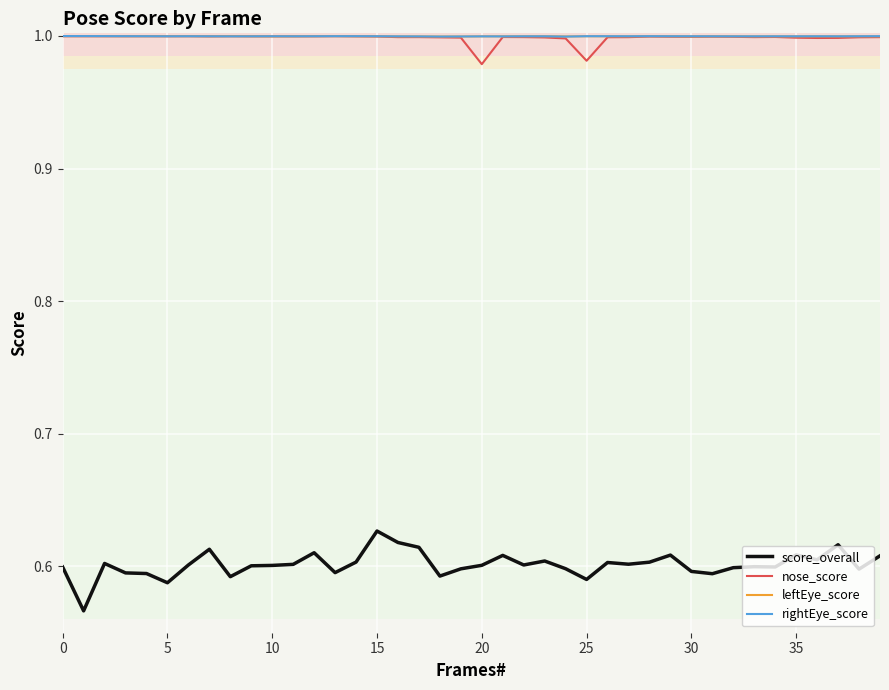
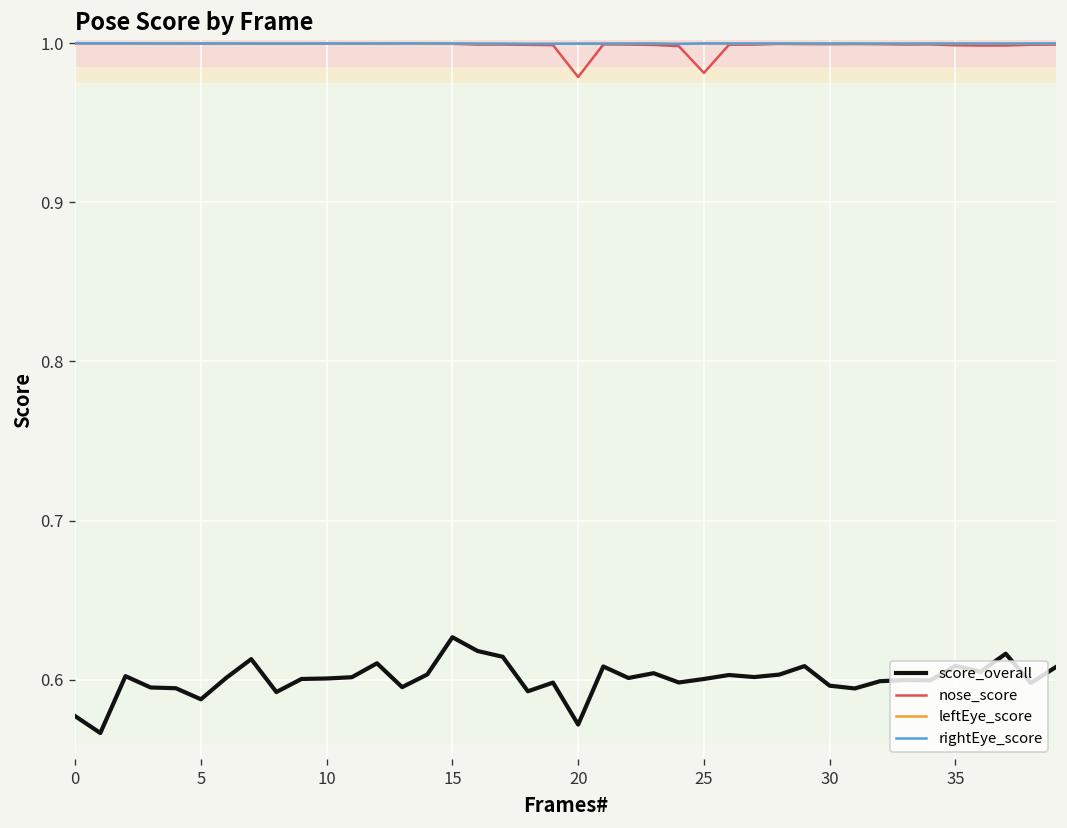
  {
    "score_overall": {
-     "0": 0.600,
+     "0": 0.577,
      "5": 0.588,
      "10": 0.601,
      "15": 0.627,
-     "20": 0.601,
-     "25": 0.590,
+     "20": 0.572,
+     "25": 0.600,
      "30": 0.596
    },
    "nose_score": {
      "20": 0.979,
      "25": 0.981
    }
  }
